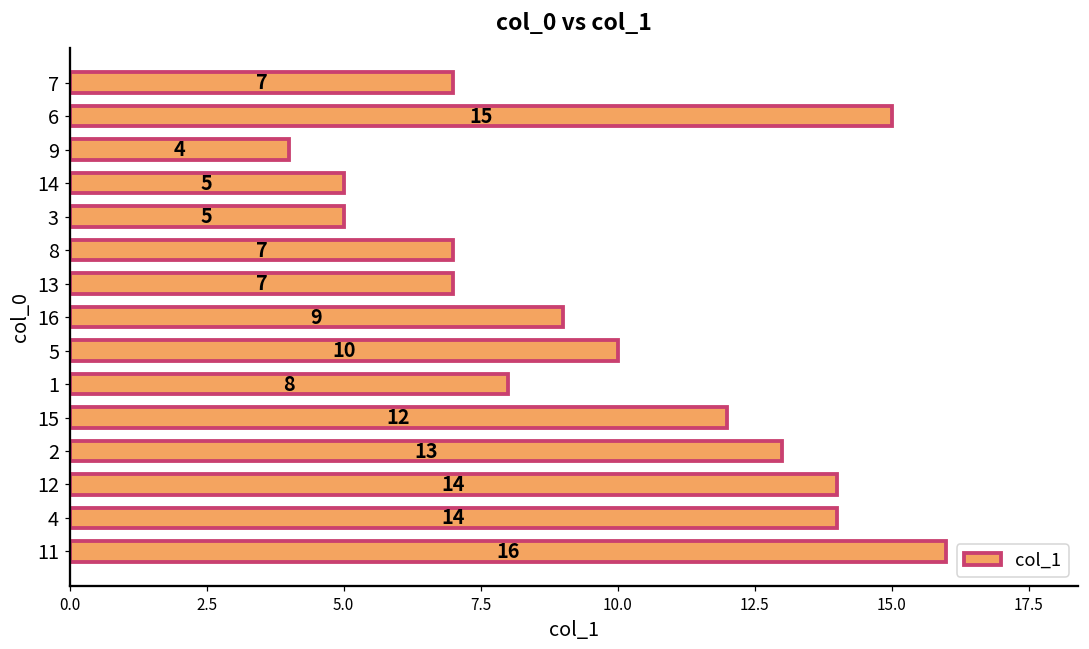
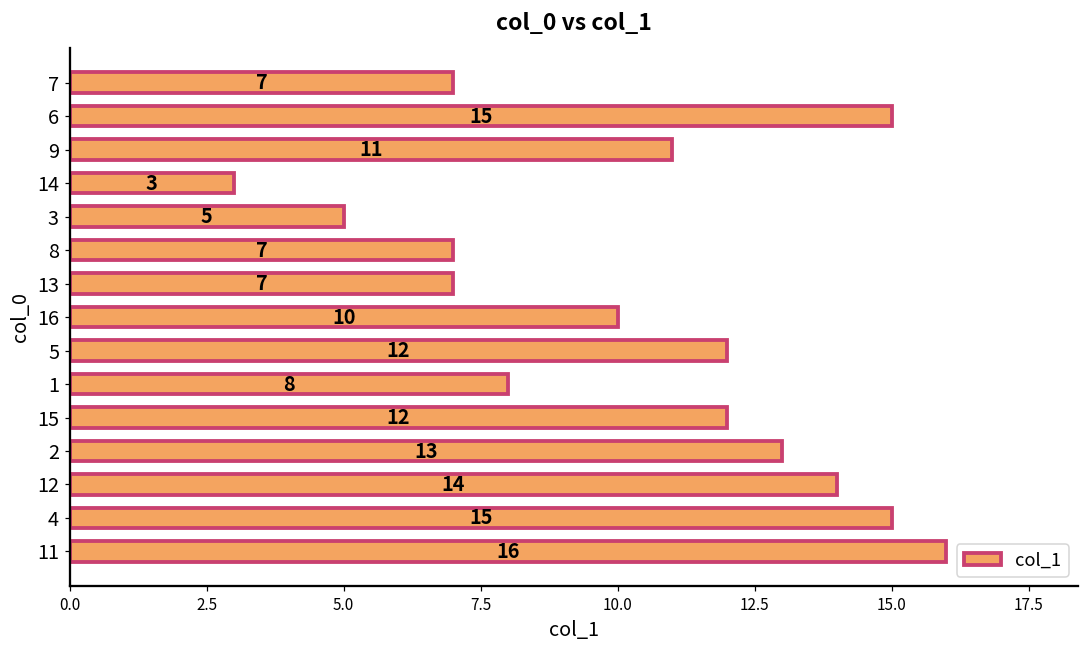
  {
    "7": 7,
    "6": 15,
-   "9": 4,
-   "14": 5,
+   "9": 11,
+   "14": 3,
    "3": 5,
    "8": 7,
    "13": 7,
-   "16": 9,
-   "5": 10,
+   "16": 10,
+   "5": 12,
    "1": 8,
    "15": 12,
    "2": 13,
    "12": 14,
-   "4": 14,
+   "4": 15,
    "11": 16
  }
